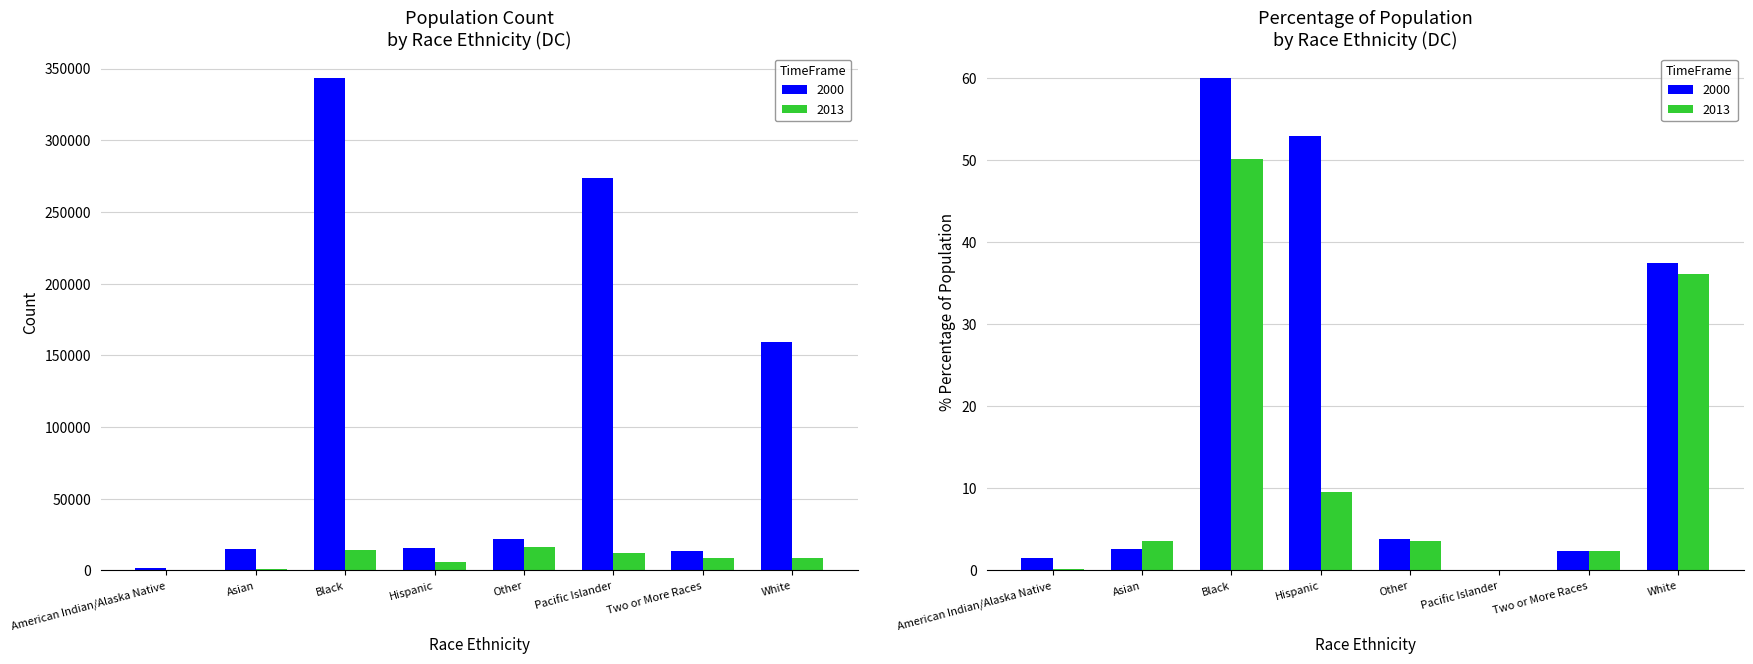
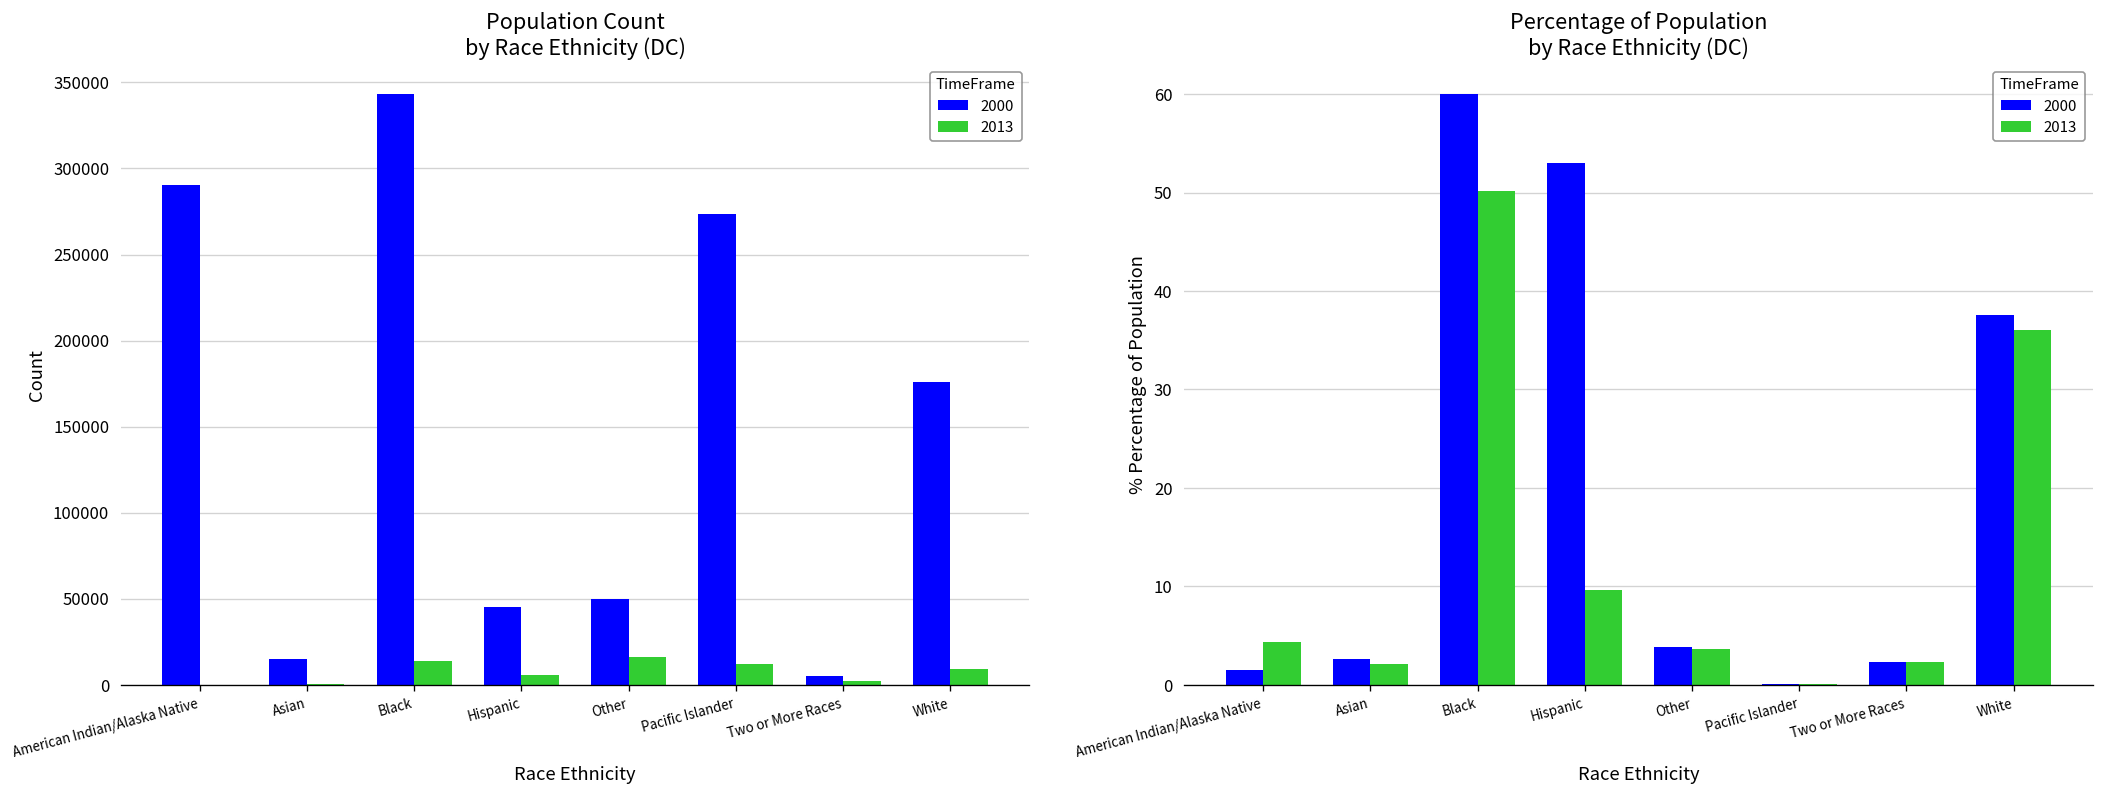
  {
    "Population Count by Race Ethnicity (DC)": {
      "2000": {
-       "American Indian/Alaska Native": 2000,
+       "American Indian/Alaska Native": 290000,
        "Asian": 15000,
        "Black": 343000,
-       "Hispanic": 15000,
-       "Other": 22000,
+       "Hispanic": 45000,
+       "Other": 50000,
        "Pacific Islander": 274000,
-       "Two or More Races": 13000,
-       "White": 159000
+       "Two or More Races": 5000,
+       "White": 176000
      },
      "2013": {
        "Black": 14000,
        "Hispanic": 6000,
        "Other": 16000,
        "Pacific Islander": 12000,
-       "Two or More Races": 9000,
+       "Two or More Races": 2000,
        "White": 9000
      }
    },
    "Percentage of Population by Race Ethnicity (DC)": {
      "2000": {
        "American Indian/Alaska Native": 1,
        "Asian": 3,
        "Black": 60,
        "Hispanic": 53,
        "Other": 4,
        "Two or More Races": 2,
        "White": 38
      },
      "2013": {
-       "American Indian/Alaska Native": 0,
-       "Asian": 4,
+       "American Indian/Alaska Native": 4,
+       "Asian": 2,
        "Black": 50,
        "Hispanic": 10,
        "Other": 4,
        "Two or More Races": 2,
        "White": 36
      }
    }
  }
